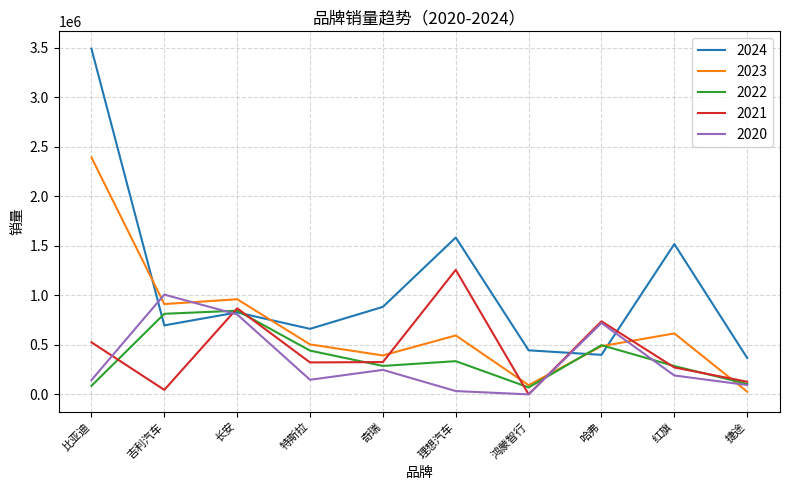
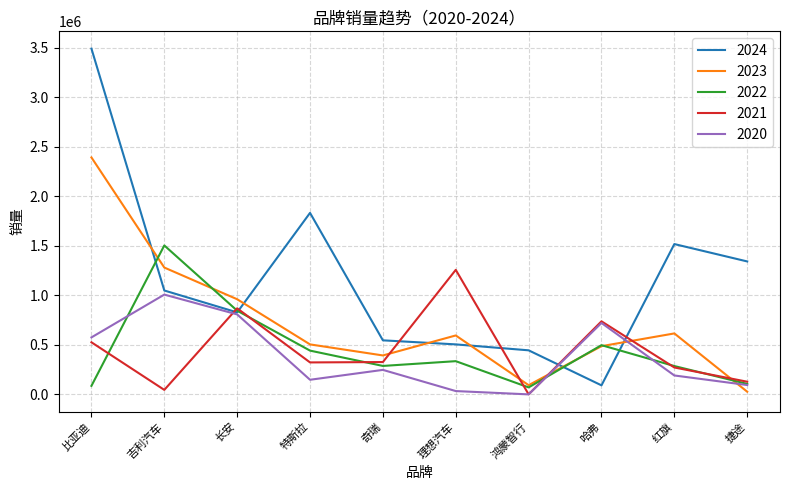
  {
    "2024": {
      "比亚迪": 3500000,
-     "吉利汽车": 700000,
-     "特斯拉": 700000,
-     "奇瑞": 900000,
-     "理想汽车": 1600000,
+     "吉利汽车": 1000000,
+     "特斯拉": 1800000,
+     "奇瑞": 500000,
+     "理想汽车": 500000,
      "鸿蒙智行": 400000,
-     "哈弗": 400000,
+     "哈弗": 100000,
      "红旗": 1500000,
-     "捷途": 400000
+     "捷途": 1300000
    },
    "2023": {
      "比亚迪": 2400000,
-     "吉利汽车": 900000,
+     "吉利汽车": 1300000,
      "长安": 1000000,
      "特斯拉": 500000,
      "奇瑞": 400000,
      "理想汽车": 600000,
      "红旗": 600000,
      "捷途": 0
    },
    "2022": {
      "比亚迪": 100000,
-     "吉利汽车": 800000,
+     "吉利汽车": 1500000,
      "特斯拉": 400000,
      "奇瑞": 300000,
      "理想汽车": 300000
    },
    "2021": {
      "比亚迪": 500000,
      "吉利汽车": 0,
      "特斯拉": 300000,
      "奇瑞": 300000,
      "理想汽车": 1300000
    },
    "2020": {
-     "比亚迪": 100000,
+     "比亚迪": 600000,
      "吉利汽车": 1000000,
      "特斯拉": 100000,
      "奇瑞": 200000,
      "理想汽车": 0,
      "红旗": 200000
    }
  }
